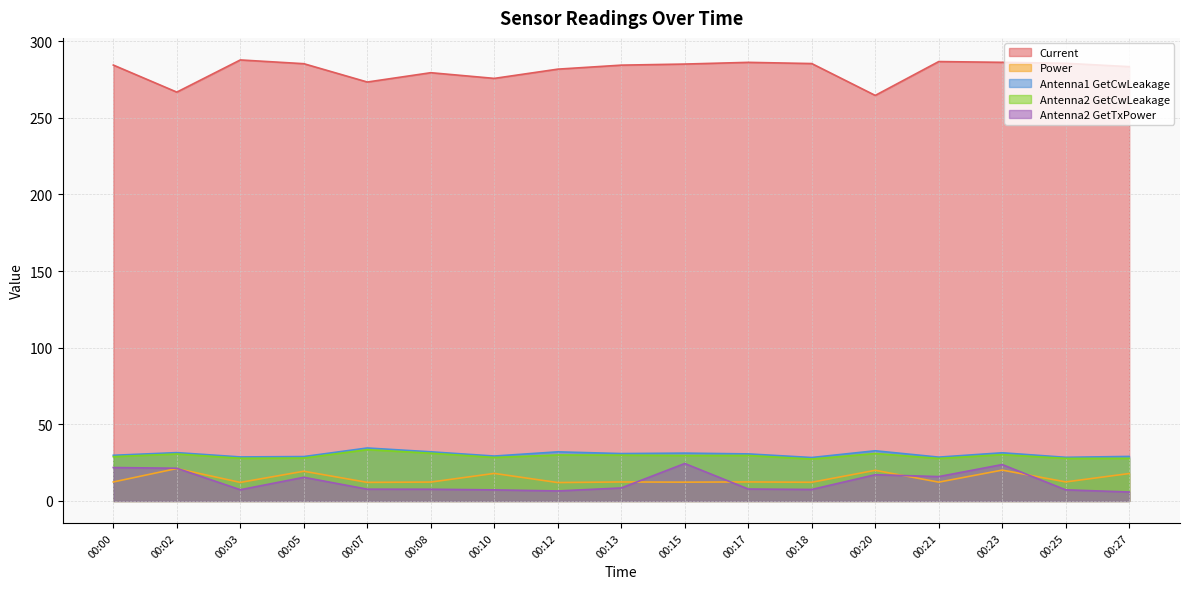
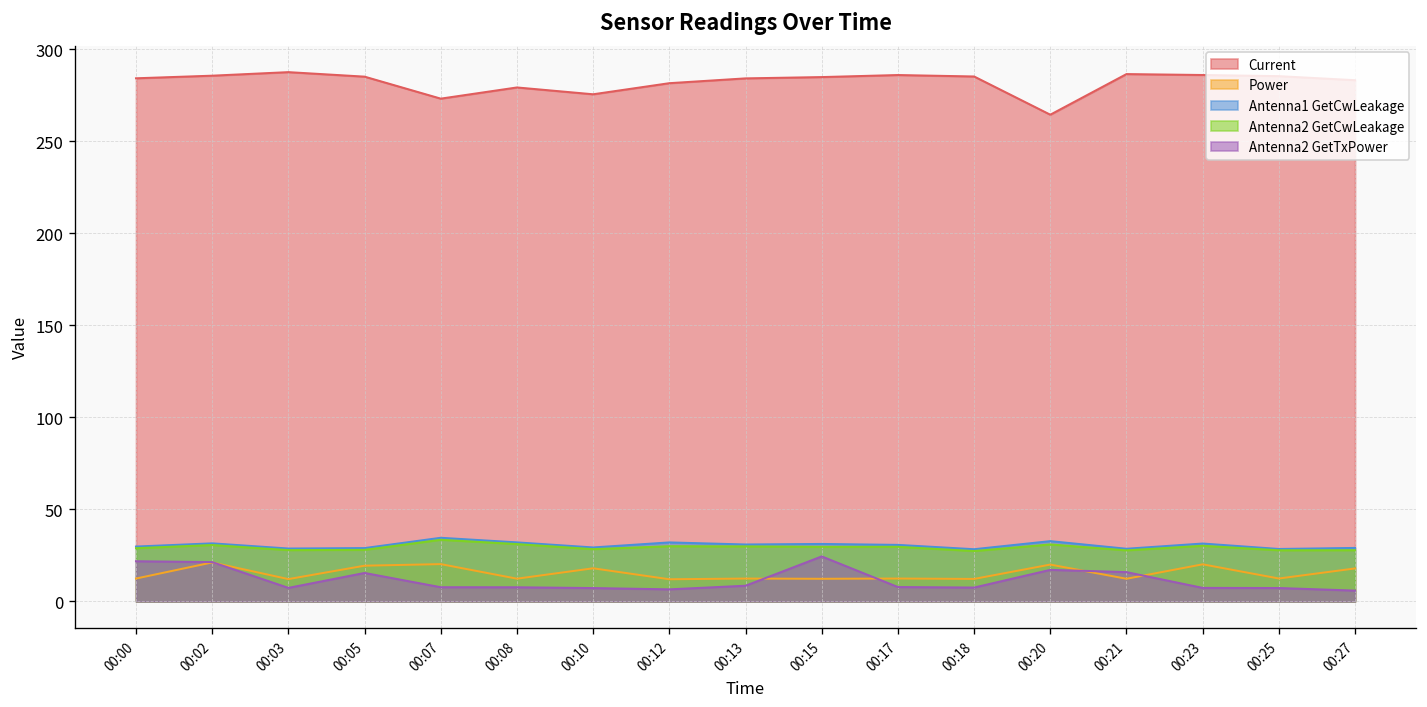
  {
    "Current": {
      "00:00": 284,
-     "00:02": 267,
+     "00:02": 286,
      "00:03": 288,
      "00:05": 285,
      "00:07": 273,
      "00:08": 279,
      "00:10": 276,
      "00:12": 282,
      "00:13": 284,
      "00:15": 285,
      "00:17": 286,
      "00:18": 285,
      "00:20": 265,
      "00:21": 287,
      "00:23": 286
    },
    "Power": {
      "00:00": 12,
      "00:03": 12,
      "00:05": 19,
-     "00:07": 12,
+     "00:07": 20,
      "00:08": 12,
      "00:10": 18,
      "00:12": 12,
      "00:13": 12,
      "00:15": 12,
      "00:17": 12,
      "00:18": 12,
      "00:20": 20,
      "00:21": 12,
      "00:23": 20,
      "00:25": 12,
      "00:27": 18
    },
    "Antenna1 GetCwLeakage": {
      "00:12": 32,
      "00:20": 33
    },
    "Antenna2 GetCwLeakage": {
      "00:12": 30,
      "00:20": 31
    },
    "Antenna2 GetTxPower": {
      "00:00": 22,
      "00:03": 7,
      "00:05": 15,
      "00:07": 8,
      "00:08": 8,
      "00:10": 7,
      "00:12": 7,
      "00:13": 9,
      "00:15": 24,
      "00:17": 8,
      "00:18": 8,
      "00:20": 17,
      "00:21": 16,
-     "00:23": 24,
+     "00:23": 7,
      "00:25": 7,
      "00:27": 6
    }
  }
